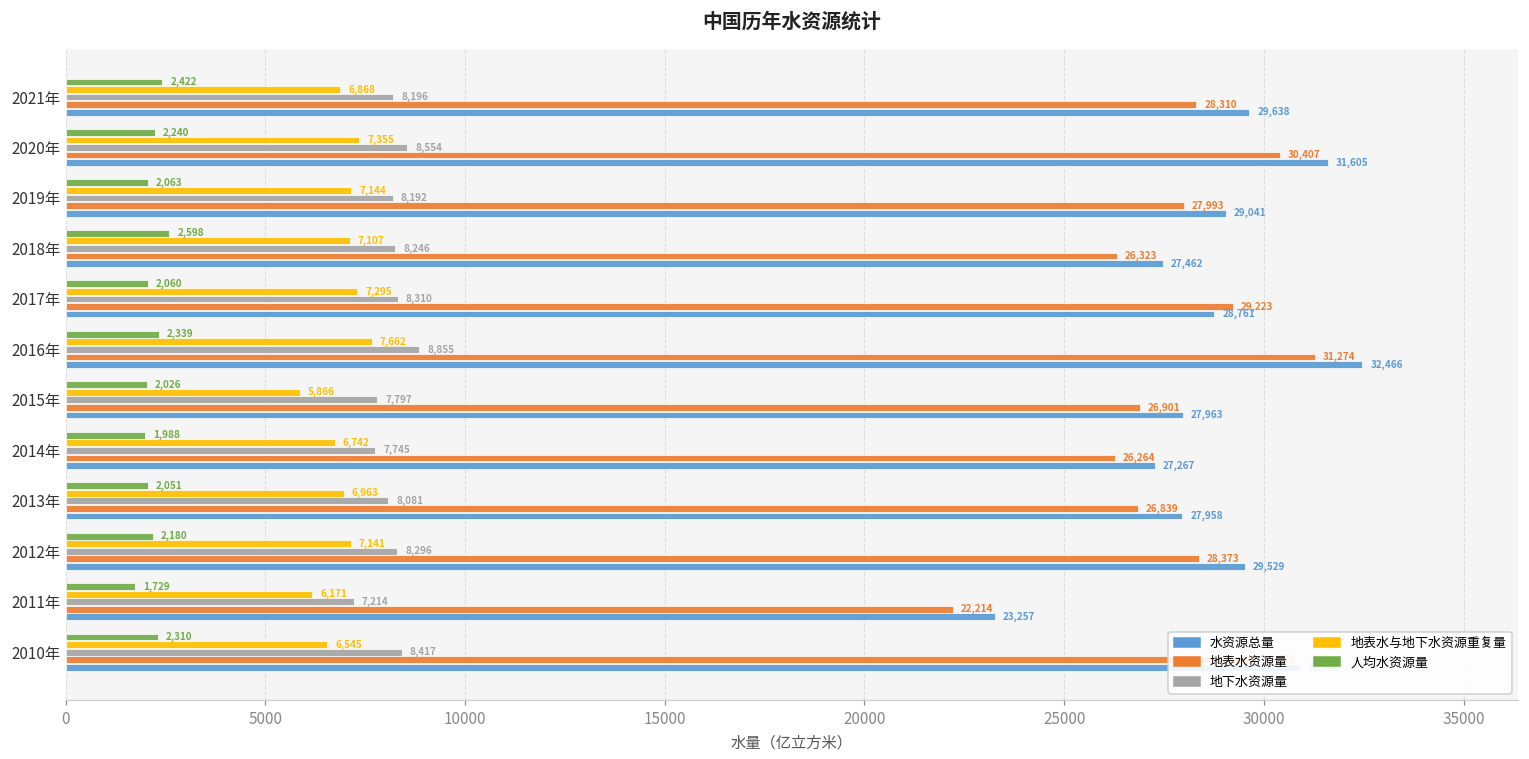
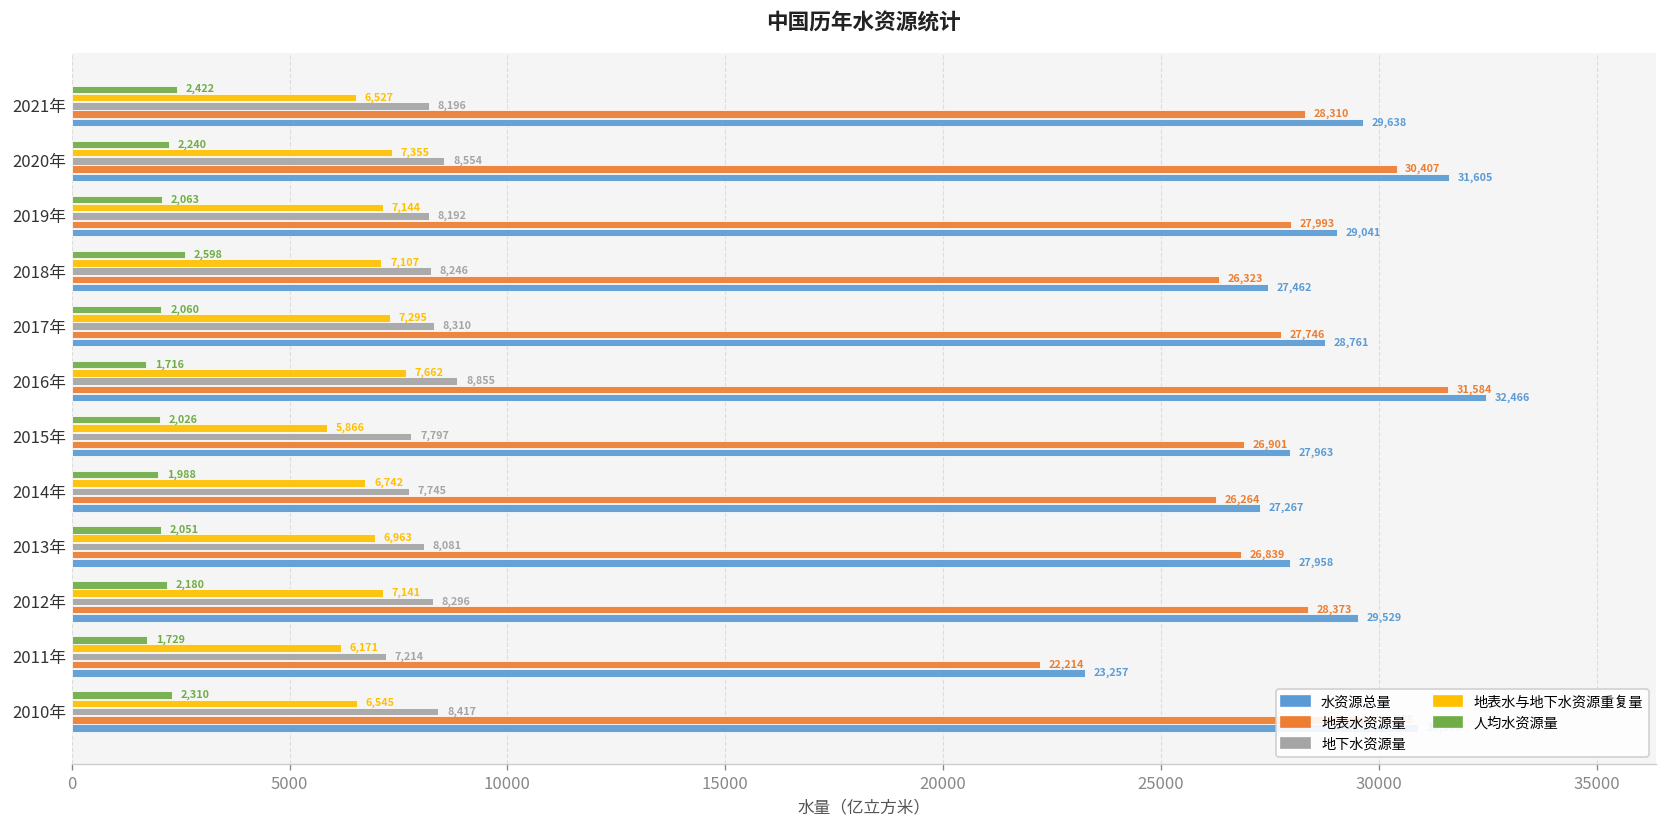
  {
    "水资源总量": {
      "2021年": "29,638",
      "2020年": "31,605",
      "2019年": "29,041",
      "2018年": "27,462",
      "2017年": "28,761",
      "2016年": "32,466",
      "2015年": "27,963",
      "2014年": "27,267",
      "2013年": "27,958",
      "2012年": "29,529",
      "2011年": "23,257"
    },
    "地表水资源量": {
      "2021年": "28,310",
      "2020年": "30,407",
      "2019年": "27,993",
      "2018年": "26,323",
-     "2017年": "29,223",
-     "2016年": "31,274",
+     "2017年": "27,746",
+     "2016年": "31,584",
      "2015年": "26,901",
      "2014年": "26,264",
      "2013年": "26,839",
      "2012年": "28,373",
      "2011年": "22,214"
    },
    "地下水资源量": {
      "2021年": "8,196",
      "2020年": "8,554",
      "2019年": "8,192",
      "2018年": "8,246",
      "2017年": "8,310",
      "2016年": "8,855",
      "2015年": "7,797",
      "2014年": "7,745",
      "2013年": "8,081",
      "2012年": "8,296",
      "2011年": "7,214",
      "2010年": "8,417"
    },
    "地表水与地下水资源重复量": {
-     "2021年": "6,868",
+     "2021年": "6,527",
      "2020年": "7,355",
      "2019年": "7,144",
      "2018年": "7,107",
      "2017年": "7,295",
      "2016年": "7,662",
      "2015年": "5,866",
      "2014年": "6,742",
      "2013年": "6,963",
      "2012年": "7,141",
      "2011年": "6,171",
      "2010年": "6,545"
    },
    "人均水资源量": {
      "2021年": "2,422",
      "2020年": "2,240",
      "2019年": "2,063",
      "2018年": "2,598",
      "2017年": "2,060",
-     "2016年": "2,339",
+     "2016年": "1,716",
      "2015年": "2,026",
      "2014年": "1,988",
      "2013年": "2,051",
      "2012年": "2,180",
      "2011年": "1,729",
      "2010年": "2,310"
    }
  }
